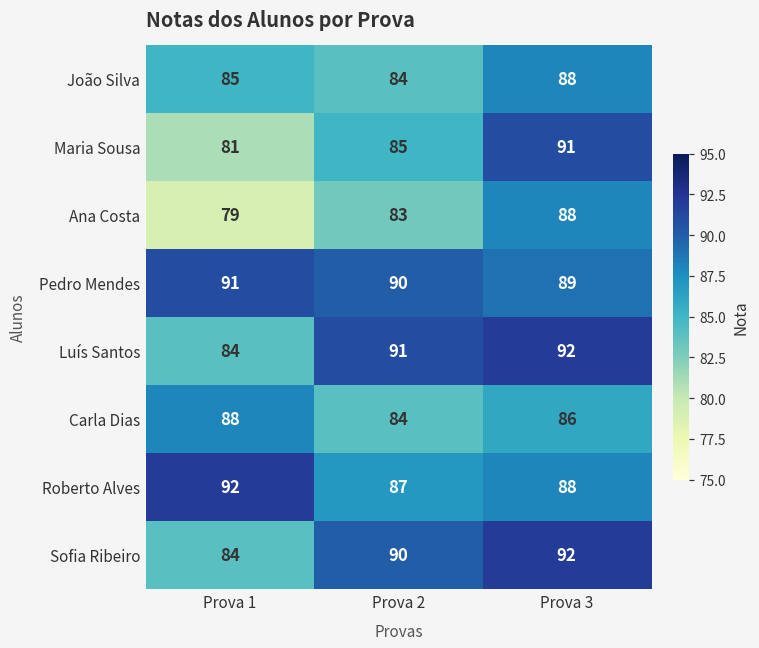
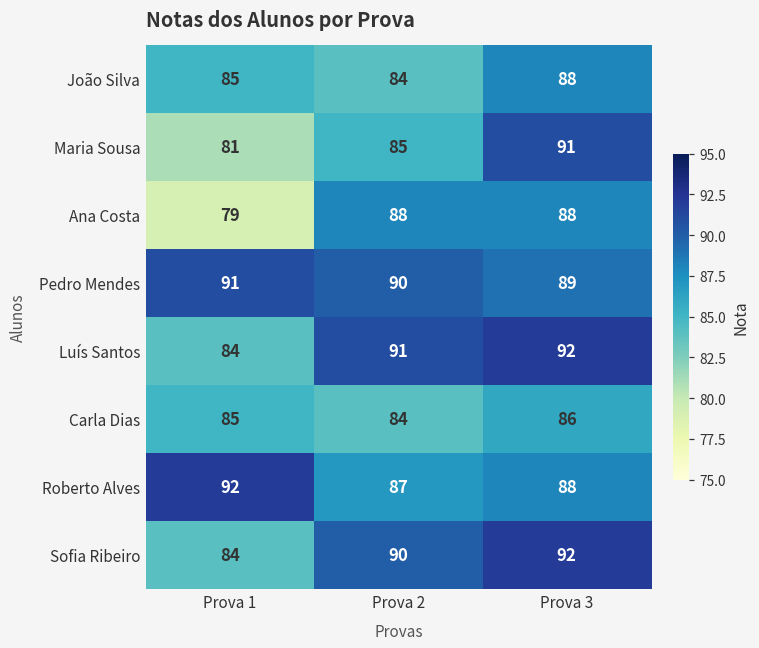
  {
    "João Silva": {
      "Prova 1": 85,
      "Prova 2": 84,
      "Prova 3": 88
    },
    "Maria Sousa": {
      "Prova 1": 81,
      "Prova 2": 85,
      "Prova 3": 91
    },
    "Ana Costa": {
      "Prova 1": 79,
-     "Prova 2": 83,
+     "Prova 2": 88,
      "Prova 3": 88
    },
    "Pedro Mendes": {
      "Prova 1": 91,
      "Prova 2": 90,
      "Prova 3": 89
    },
    "Luís Santos": {
      "Prova 1": 84,
      "Prova 2": 91,
      "Prova 3": 92
    },
    "Carla Dias": {
-     "Prova 1": 88,
+     "Prova 1": 85,
      "Prova 2": 84,
      "Prova 3": 86
    },
    "Roberto Alves": {
      "Prova 1": 92,
      "Prova 2": 87,
      "Prova 3": 88
    },
    "Sofia Ribeiro": {
      "Prova 1": 84,
      "Prova 2": 90,
      "Prova 3": 92
    }
  }
